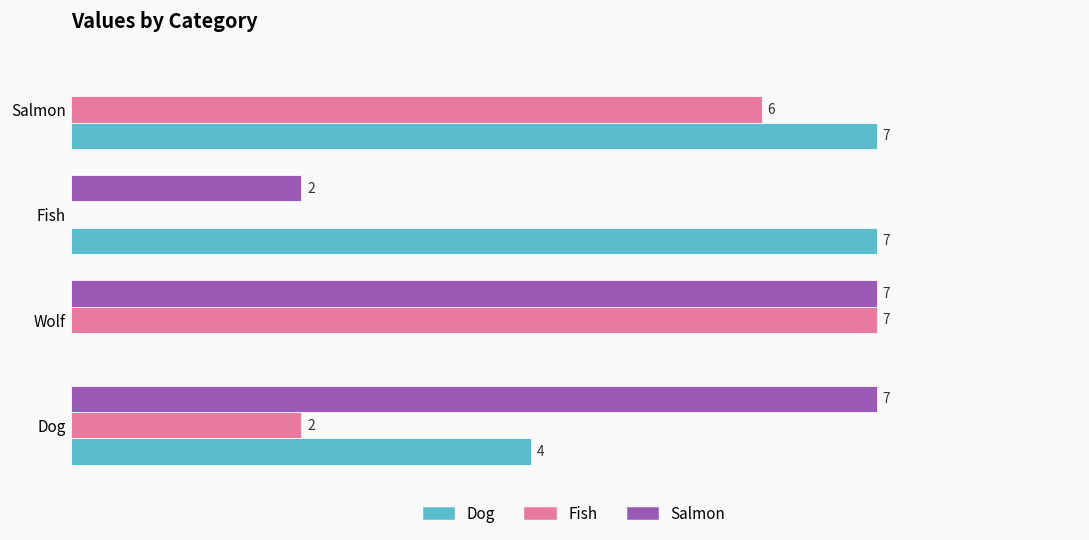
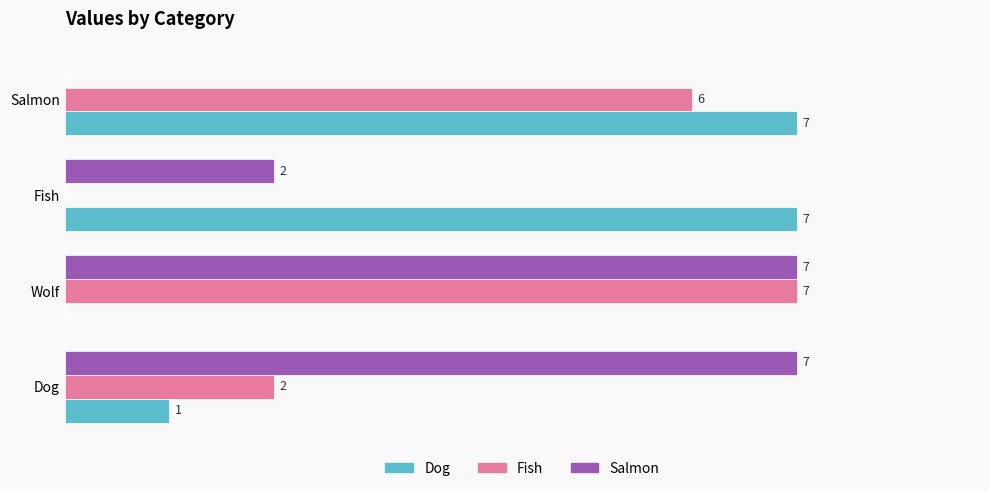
  {
    "Dog": {
      "Salmon": 7,
      "Fish": 7,
-     "Dog": 4
+     "Dog": 1
    },
    "Fish": {
      "Salmon": 6,
      "Wolf": 7,
      "Dog": 2
    },
    "Salmon": {
      "Fish": 2,
      "Wolf": 7,
      "Dog": 7
    }
  }
